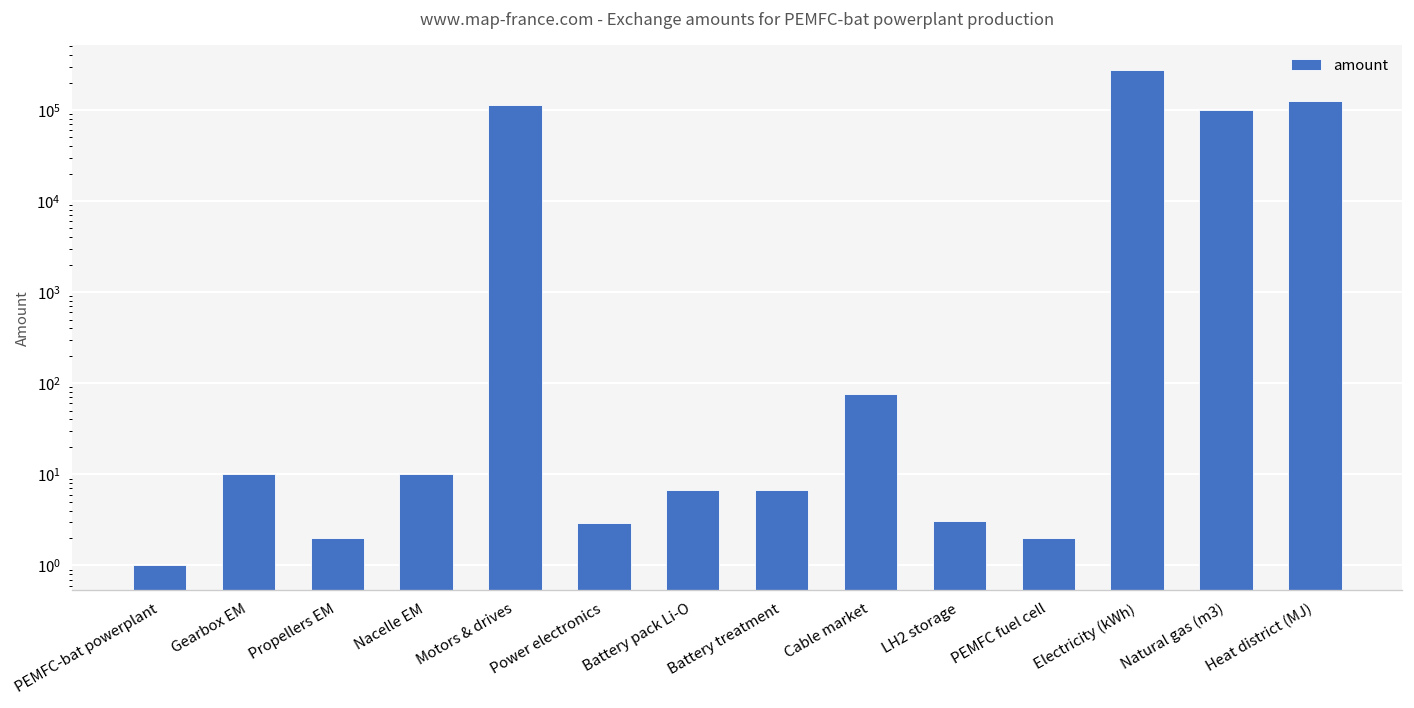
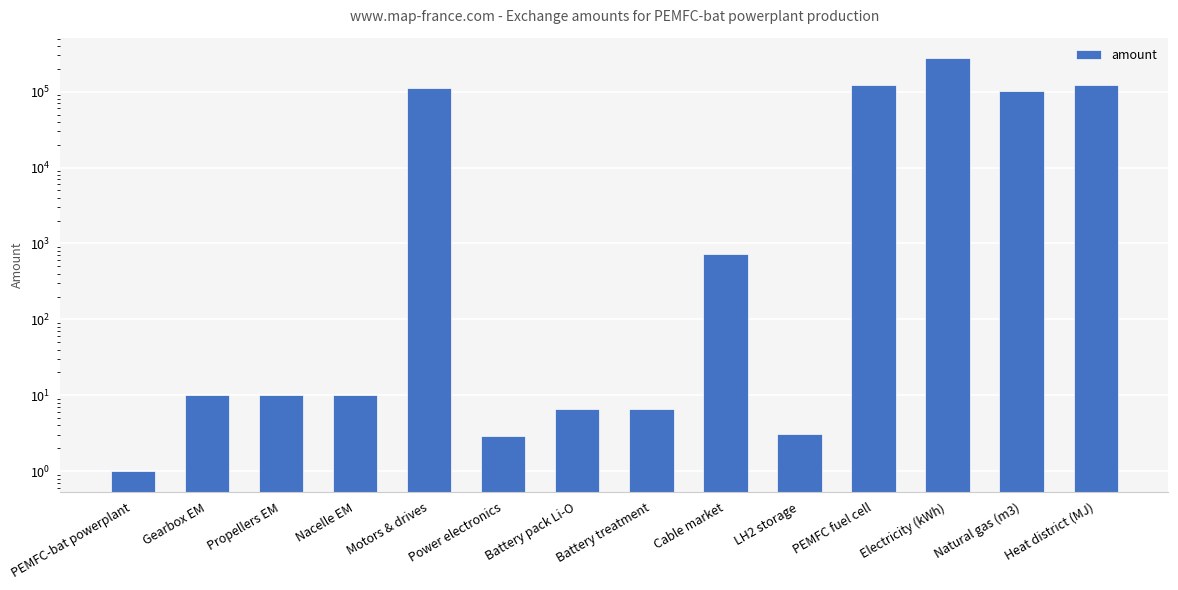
  {
    "PEMFC-bat powerplant": 1.0,
    "Gearbox EM": 10,
-   "Propellers EM": 2,
+   "Propellers EM": 10,
    "Nacelle EM": 10,
    "Motors & drives": 110000,
    "Power electronics": 2.9,
    "Battery pack Li-O": 7,
    "Battery treatment": 7,
-   "Cable market": 80,
+   "Cable market": 700,
    "LH2 storage": 3.1,
-   "PEMFC fuel cell": 2.0,
+   "PEMFC fuel cell": 120000,
    "Electricity (kWh)": 270000,
    "Natural gas (m3)": 100000,
    "Heat district (MJ)": 120000
  }
